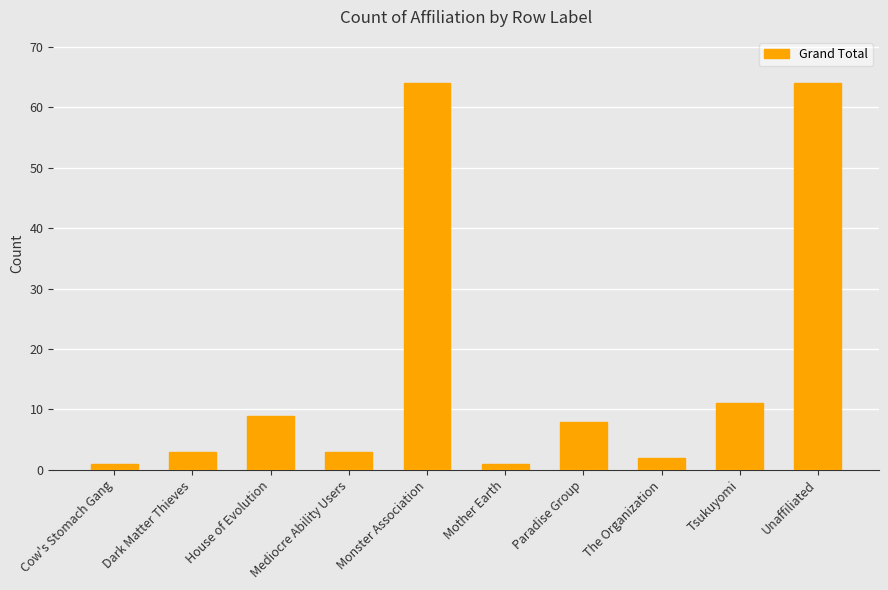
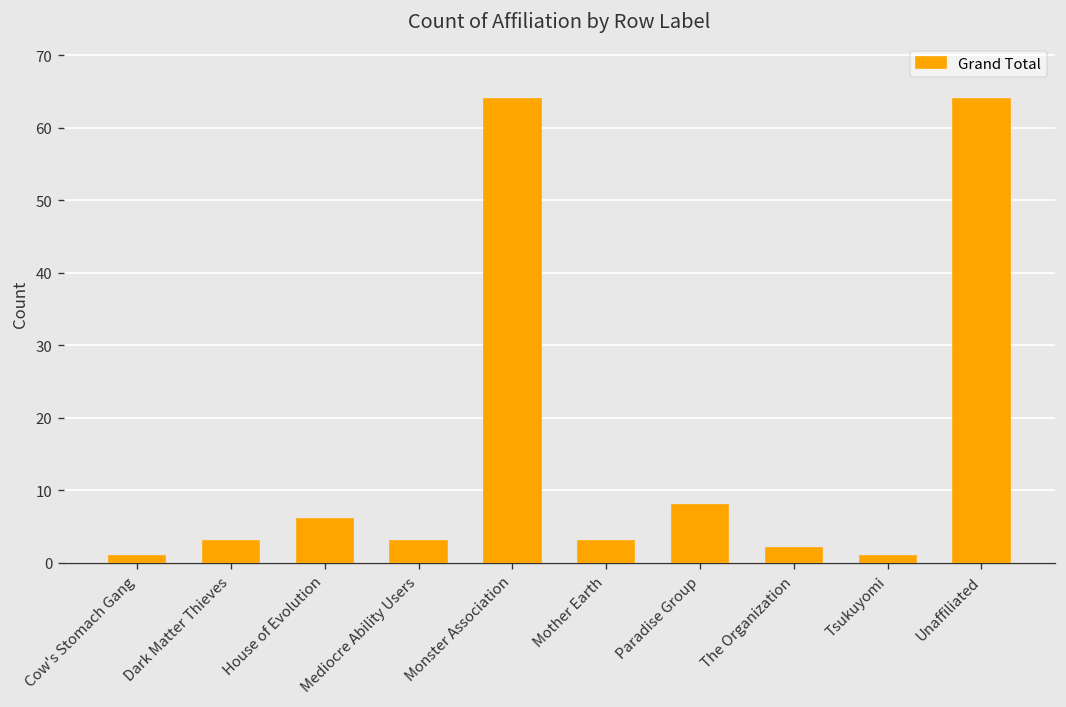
  {
    "Cow's Stomach Gang": 1,
    "Dark Matter Thieves": 3,
-   "House of Evolution": 9,
+   "House of Evolution": 6,
    "Mediocre Ability Users": 3,
    "Monster Association": 64,
-   "Mother Earth": 1,
+   "Mother Earth": 3,
    "Paradise Group": 8,
    "The Organization": 2,
-   "Tsukuyomi": 11,
+   "Tsukuyomi": 1,
    "Unaffiliated": 64
  }
